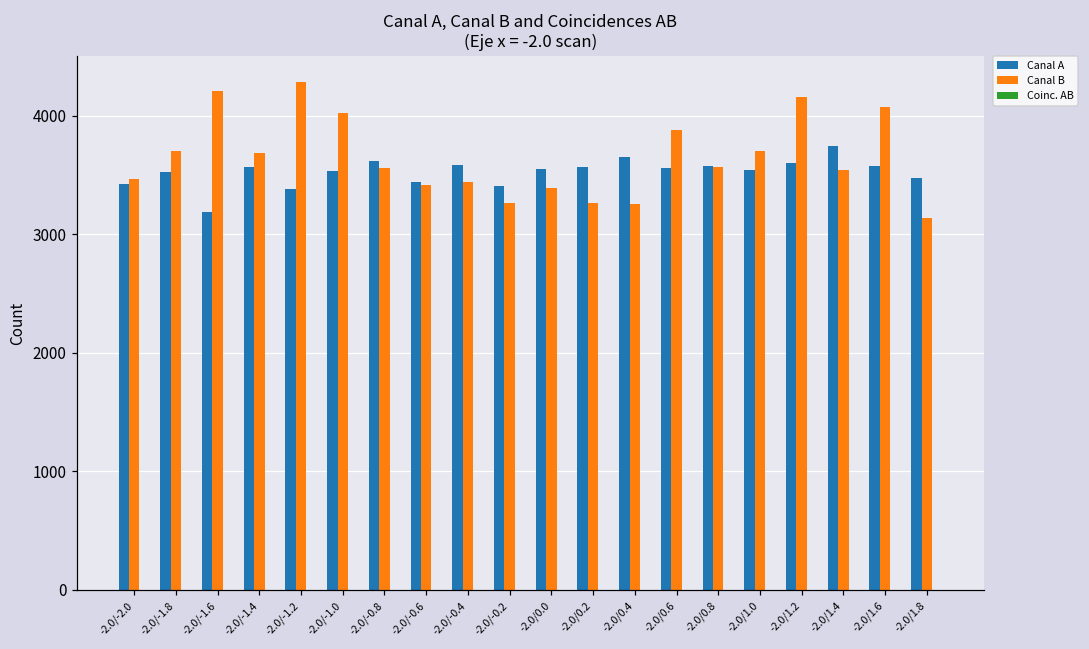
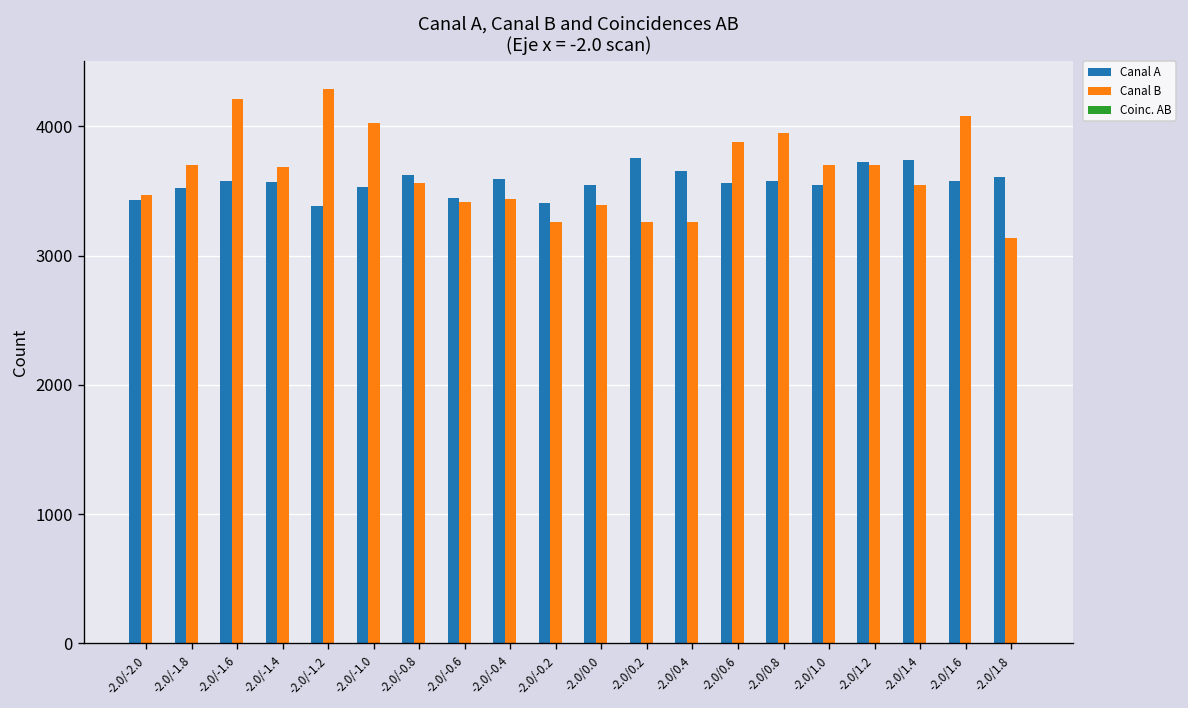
  {
    "Canal A": {
      "-2.0/-2.0": 3430,
      "-2.0/-1.8": 3520,
-     "-2.0/-1.6": 3180,
+     "-2.0/-1.6": 3580,
      "-2.0/-1.4": 3570,
      "-2.0/-1.2": 3390,
      "-2.0/-1.0": 3530,
      "-2.0/-0.8": 3620,
      "-2.0/-0.6": 3450,
      "-2.0/-0.4": 3590,
      "-2.0/-0.2": 3410,
      "-2.0/0.0": 3550,
-     "-2.0/0.2": 3570,
+     "-2.0/0.2": 3750,
      "-2.0/0.4": 3660,
      "-2.0/0.6": 3560,
      "-2.0/0.8": 3580,
      "-2.0/1.0": 3550,
-     "-2.0/1.2": 3610,
+     "-2.0/1.2": 3730,
      "-2.0/1.4": 3740,
      "-2.0/1.6": 3580,
-     "-2.0/1.8": 3480
+     "-2.0/1.8": 3610
    },
    "Canal B": {
      "-2.0/-2.0": 3470,
      "-2.0/-1.8": 3700,
      "-2.0/-1.6": 4210,
      "-2.0/-1.4": 3690,
      "-2.0/-1.2": 4290,
      "-2.0/-1.0": 4030,
      "-2.0/-0.8": 3560,
      "-2.0/-0.6": 3420,
      "-2.0/-0.4": 3440,
      "-2.0/-0.2": 3260,
      "-2.0/0.0": 3390,
      "-2.0/0.2": 3260,
      "-2.0/0.4": 3260,
      "-2.0/0.6": 3880,
-     "-2.0/0.8": 3570,
+     "-2.0/0.8": 3950,
      "-2.0/1.0": 3700,
-     "-2.0/1.2": 4160,
+     "-2.0/1.2": 3700,
      "-2.0/1.4": 3540,
      "-2.0/1.6": 4080,
      "-2.0/1.8": 3140
    },
    "Coinc. AB": {
      "-2.0/-2.0": 0,
      "-2.0/-1.8": 0,
      "-2.0/-1.6": 0,
      "-2.0/-1.4": 0,
      "-2.0/-1.2": 0,
      "-2.0/-1.0": 0,
      "-2.0/-0.8": 0,
      "-2.0/-0.6": 0,
      "-2.0/-0.2": 0,
      "-2.0/0.0": 0,
      "-2.0/0.2": 0,
      "-2.0/0.4": 0,
      "-2.0/0.6": 0,
      "-2.0/0.8": 0,
      "-2.0/1.0": 0,
      "-2.0/1.2": 0,
      "-2.0/1.4": 0,
      "-2.0/1.6": 0,
      "-2.0/1.8": 0
    }
  }
